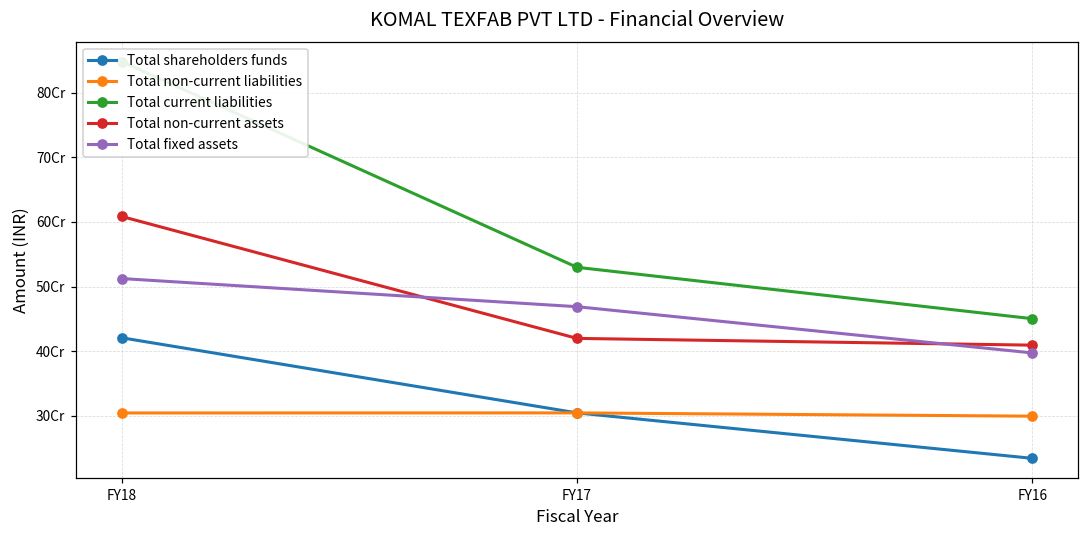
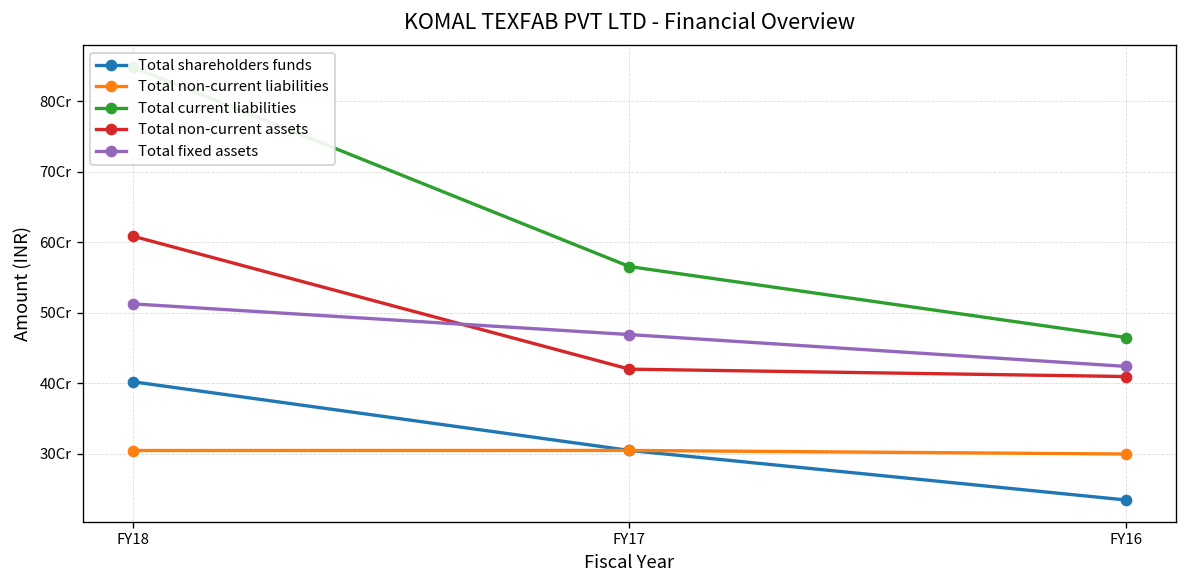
  {
    "Total shareholders funds": {
-     "FY18": "42Cr",
+     "FY18": "40Cr",
      "FY16": "23Cr"
    },
    "Total non-current liabilities": {
      "FY18": "30Cr",
      "FY16": "30Cr"
    },
    "Total current liabilities": {
-     "FY17": "53Cr",
-     "FY16": "45Cr"
+     "FY17": "57Cr",
+     "FY16": "46Cr"
    },
    "Total non-current assets": {
      "FY18": "61Cr",
      "FY17": "42Cr",
      "FY16": "41Cr"
    },
    "Total fixed assets": {
      "FY18": "51Cr",
      "FY17": "47Cr",
-     "FY16": "40Cr"
+     "FY16": "42Cr"
    }
  }
